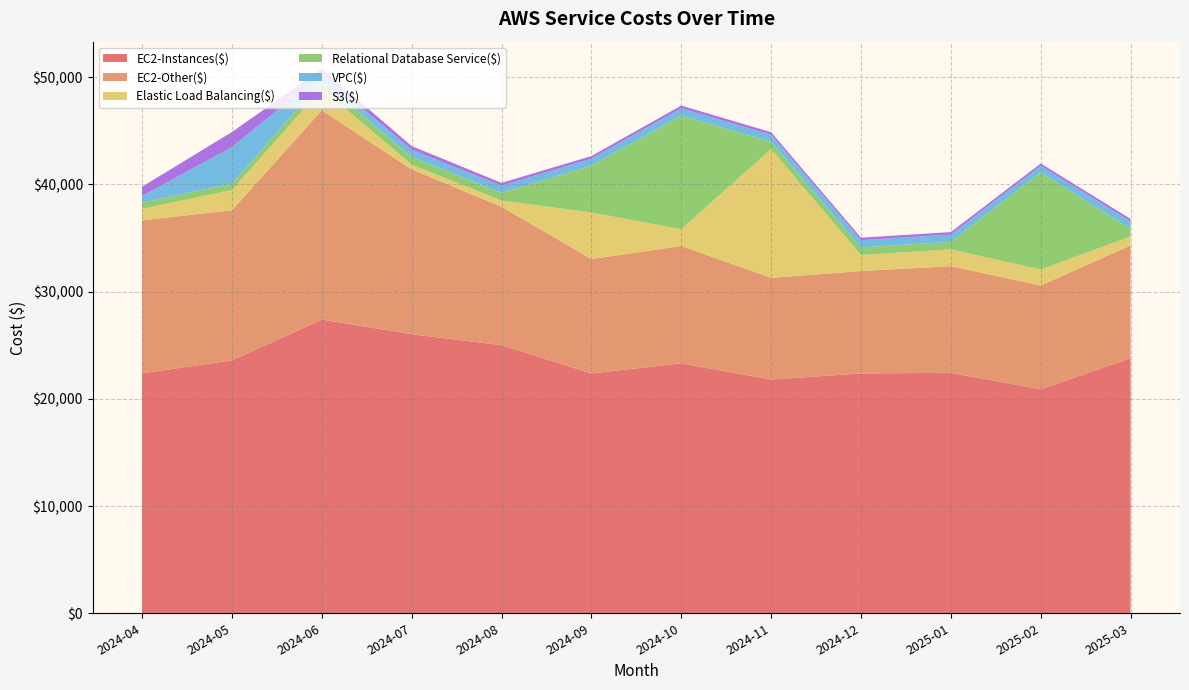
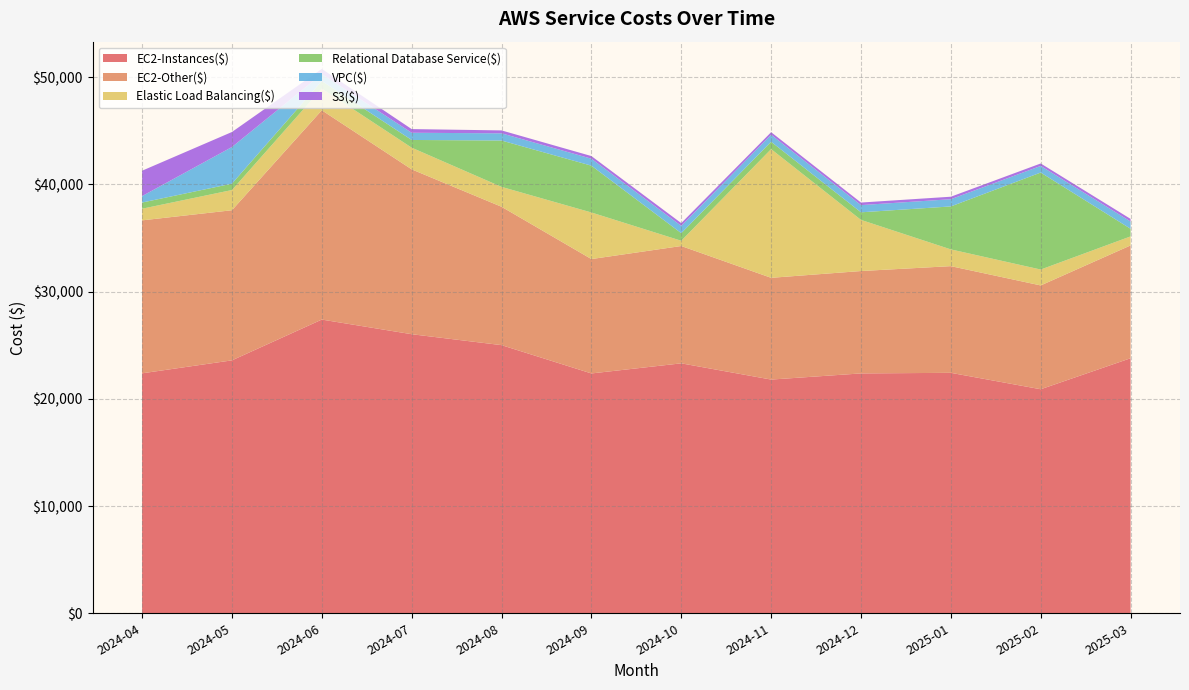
  {
    "Elastic Load Balancing($)": {
      "2024-04": "$1,100",
      "2024-05": "$1,900",
-     "2024-07": "$400",
-     "2024-08": "$600",
+     "2024-07": "$2,000",
+     "2024-08": "$1,900",
      "2024-09": "$4,300",
-     "2024-10": "$1,600",
+     "2024-10": "$500",
      "2024-11": "$12,000",
-     "2024-12": "$1,500",
+     "2024-12": "$4,800",
      "2025-01": "$1,600",
      "2025-02": "$1,500",
      "2025-03": "$800"
    },
    "Relational Database Service($)": {
      "2024-04": "$600",
      "2024-05": "$600",
      "2024-07": "$700",
-     "2024-08": "$700",
+     "2024-08": "$4,300",
      "2024-09": "$4,400",
-     "2024-10": "$10,600",
+     "2024-10": "$700",
      "2024-11": "$700",
      "2024-12": "$700",
-     "2025-01": "$700",
+     "2025-01": "$4,000",
      "2025-02": "$9,000",
      "2025-03": "$700"
    },
    "VPC($)": {
      "2024-04": "$600",
      "2024-05": "$3,400",
      "2024-07": "$700",
      "2024-08": "$700",
      "2024-09": "$700",
      "2024-10": "$700",
      "2024-12": "$700",
      "2025-03": "$700"
    },
    "S3($)": {
-     "2024-04": "$900",
+     "2024-04": "$2,400",
      "2024-05": "$1,400",
      "2024-07": "$300",
      "2024-08": "$300",
      "2024-09": "$200",
      "2024-10": "$300",
      "2024-12": "$200",
      "2025-03": "$200"
    }
  }
